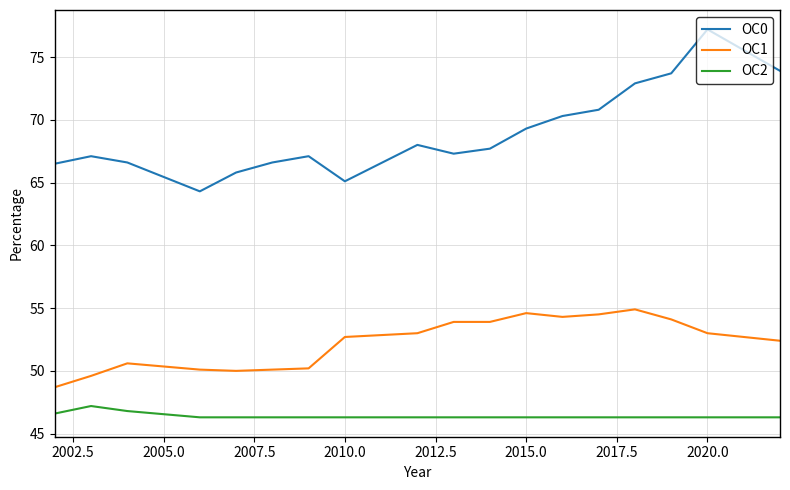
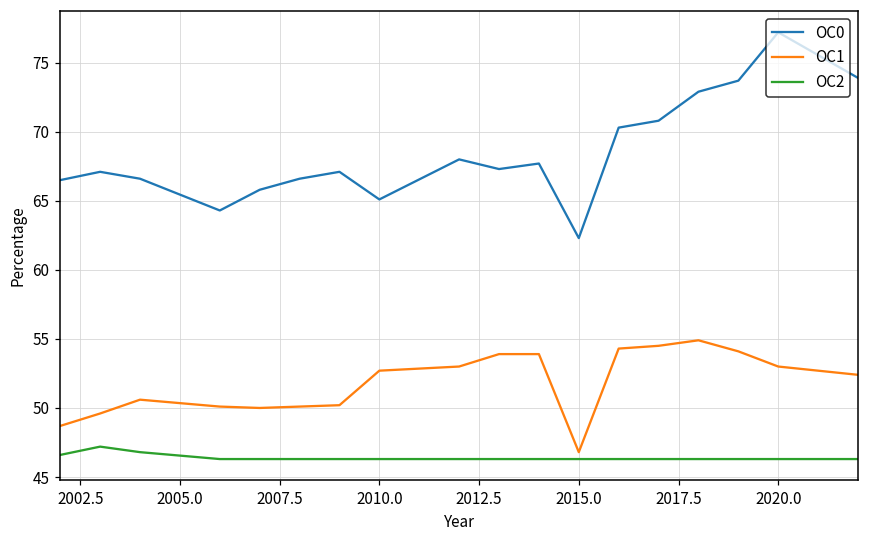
  {
    "OC0": {
      "2010.0": 65.1,
-     "2015.0": 69.3
+     "2015.0": 62.3
    },
    "OC1": {
      "2010.0": 52.7,
-     "2015.0": 54.6,
+     "2015.0": 46.8,
      "2020.0": 53.0
    },
    "OC2": {
      "2010.0": 46.3,
      "2015.0": 46.3,
      "2020.0": 46.3
    }
  }
